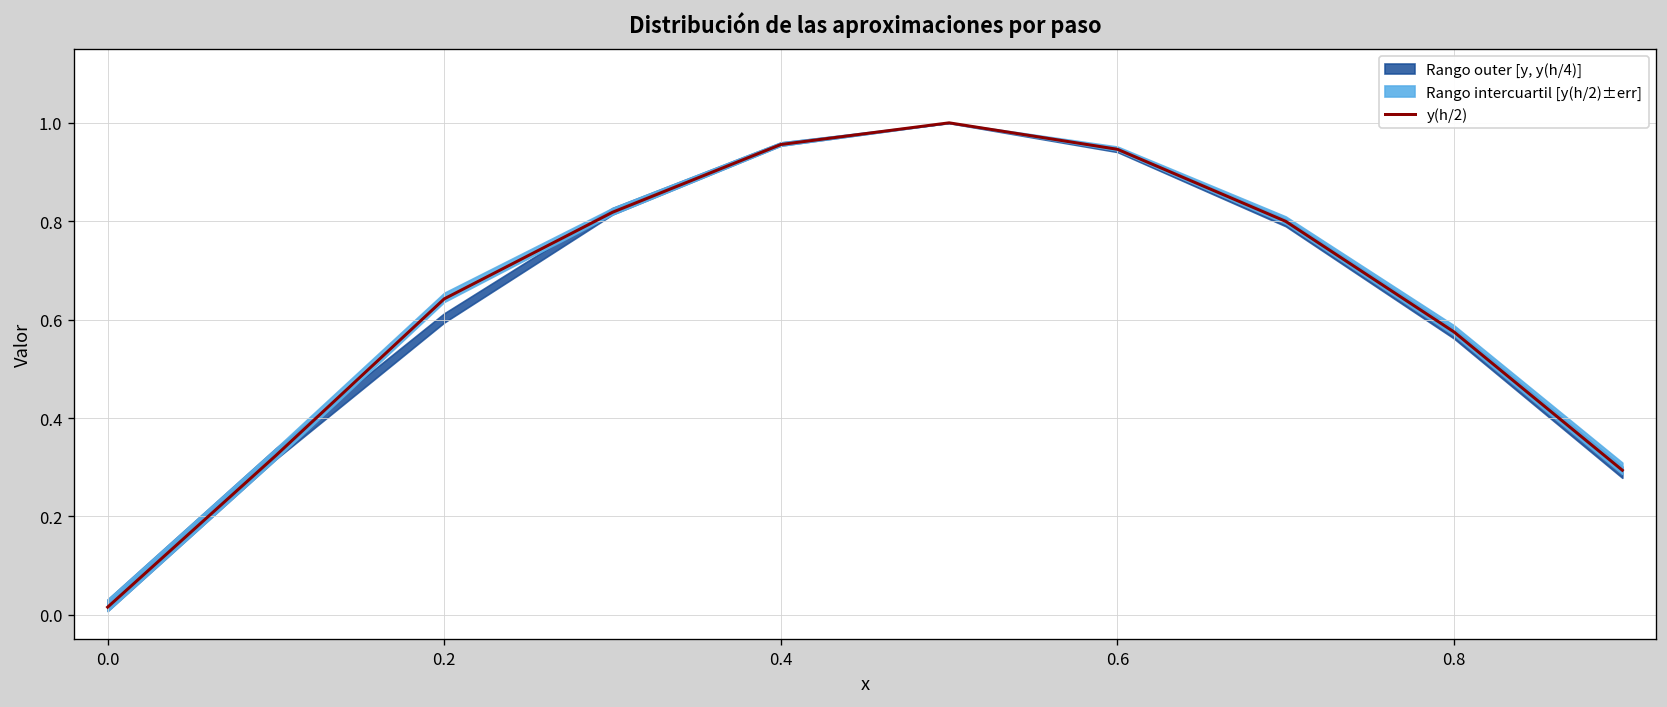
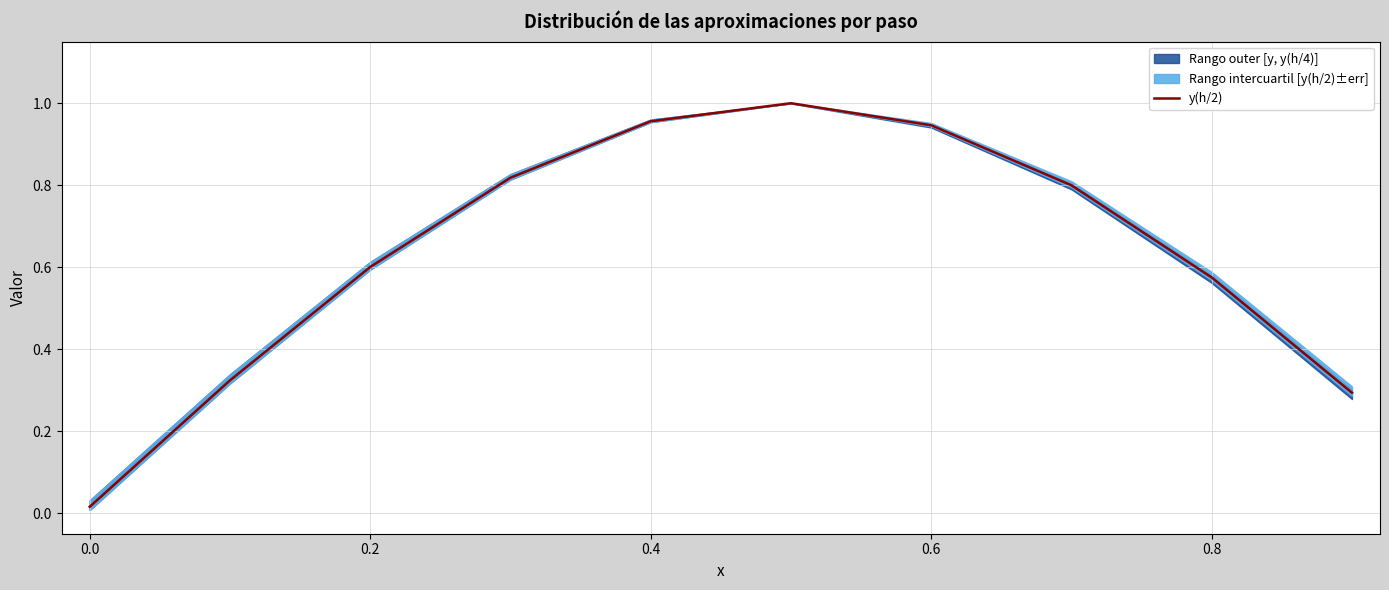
  {
    "y(h/2)": {
      "0.0": 0.02,
-     "0.2": 0.64,
+     "0.2": 0.60,
      "0.8": 0.57
    }
  }
